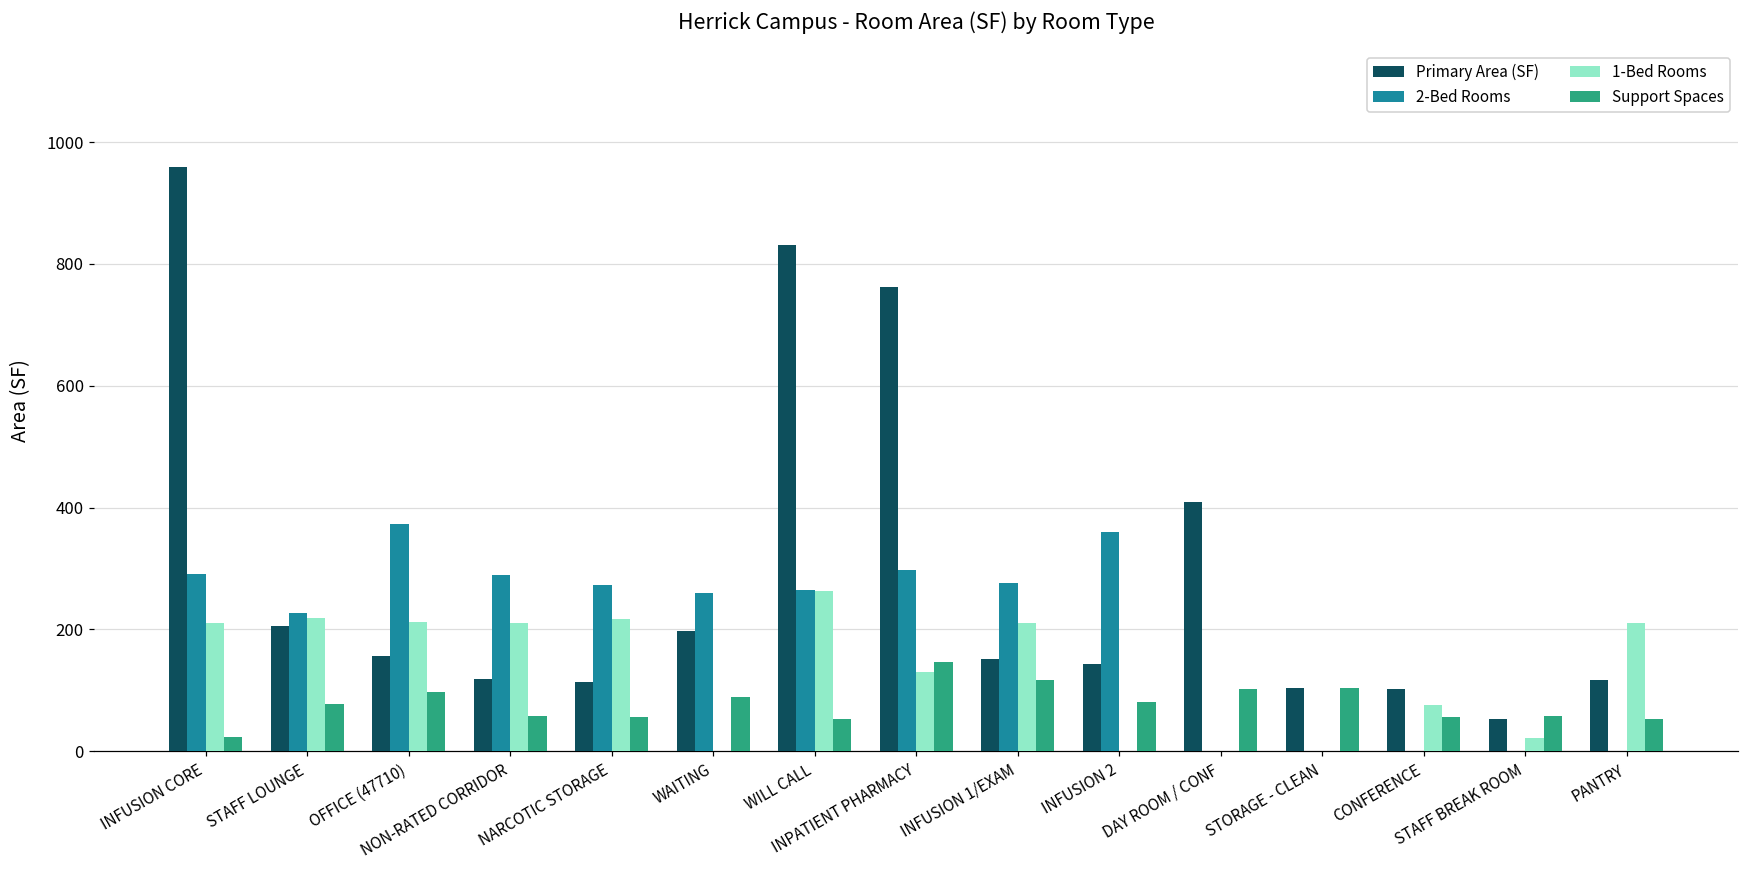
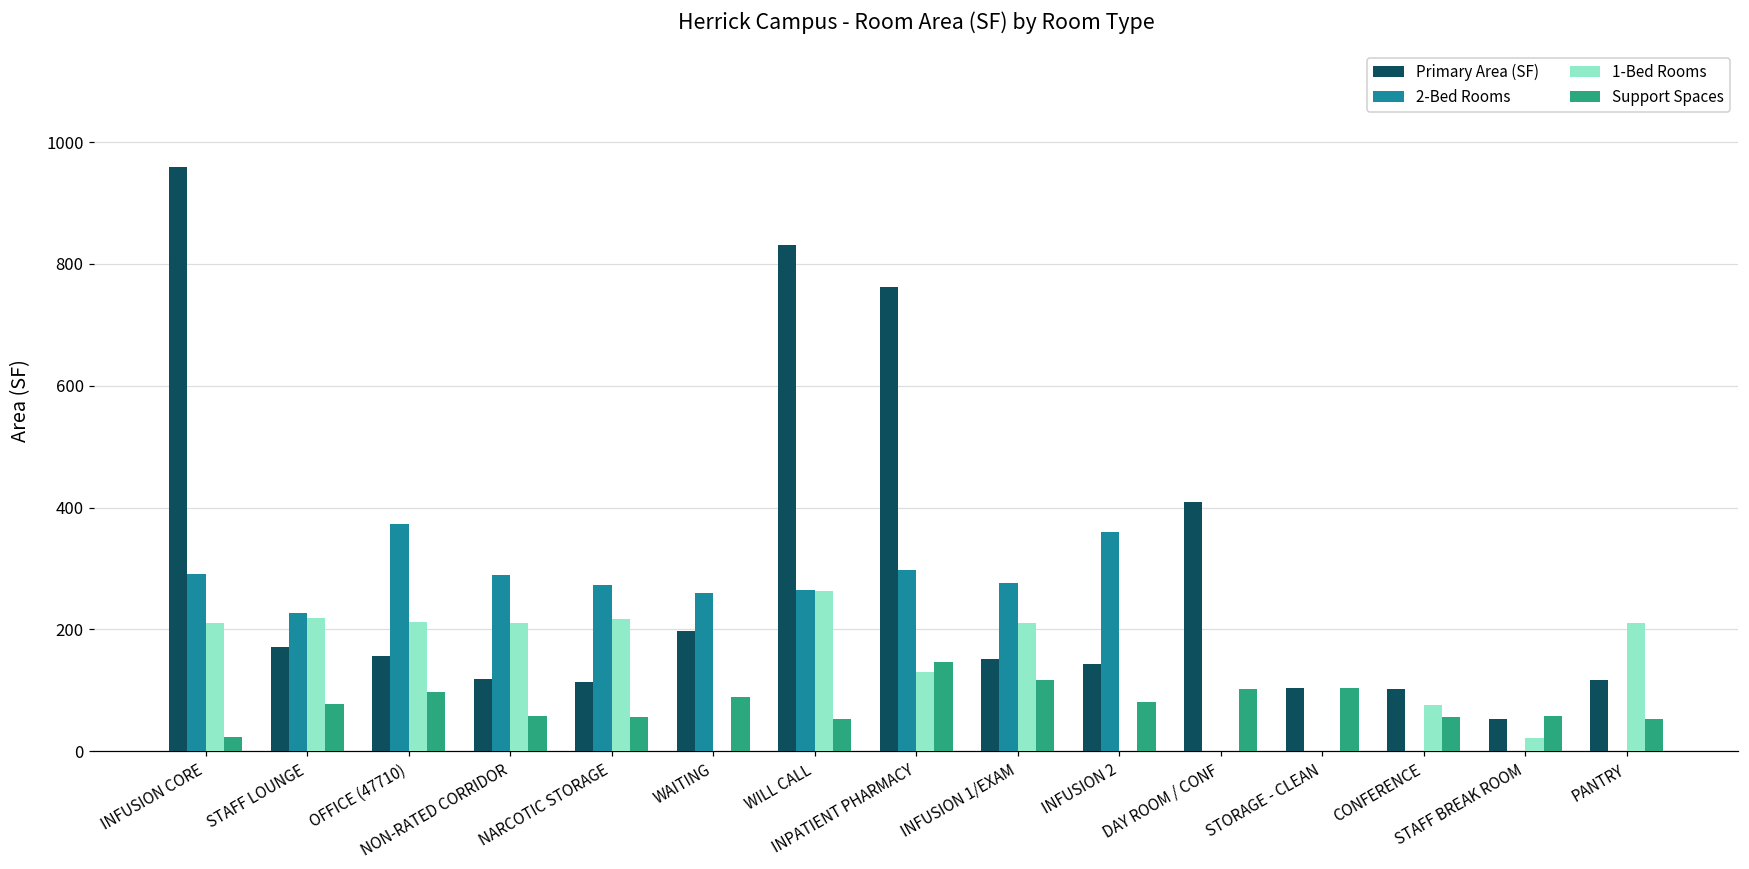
  {
    "Primary Area (SF)": {
      "INFUSION CORE": 960,
-     "STAFF LOUNGE": 210,
+     "STAFF LOUNGE": 170,
      "OFFICE (47710)": 160,
      "NON-RATED CORRIDOR": 120,
      "NARCOTIC STORAGE": 110,
      "WAITING": 200,
      "WILL CALL": 830,
      "INPATIENT PHARMACY": 760,
      "INFUSION 1/EXAM": 150,
      "INFUSION 2": 140,
      "DAY ROOM / CONF": 410,
      "STORAGE - CLEAN": 100,
      "CONFERENCE": 100,
      "STAFF BREAK ROOM": 50,
      "PANTRY": 120
    },
    "1-Bed Rooms": {
      "INFUSION CORE": 210,
      "STAFF LOUNGE": 220,
      "OFFICE (47710)": 210,
      "NON-RATED CORRIDOR": 210,
      "NARCOTIC STORAGE": 220,
      "WAITING": 0,
      "WILL CALL": 260,
      "INPATIENT PHARMACY": 130,
      "INFUSION 1/EXAM": 210,
      "INFUSION 2": 0,
      "DAY ROOM / CONF": 0,
      "STORAGE - CLEAN": 0,
      "CONFERENCE": 80,
      "STAFF BREAK ROOM": 20,
      "PANTRY": 210
    }
  }
